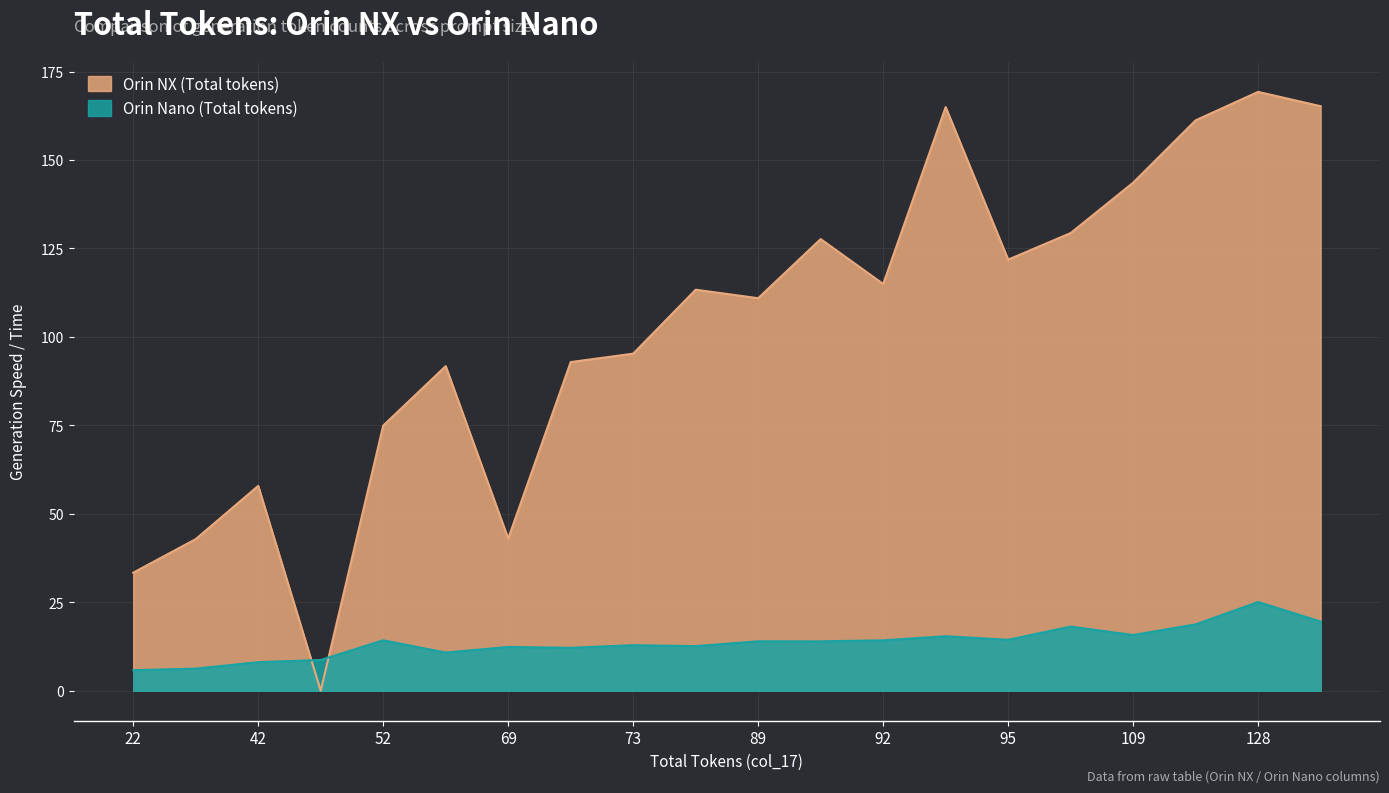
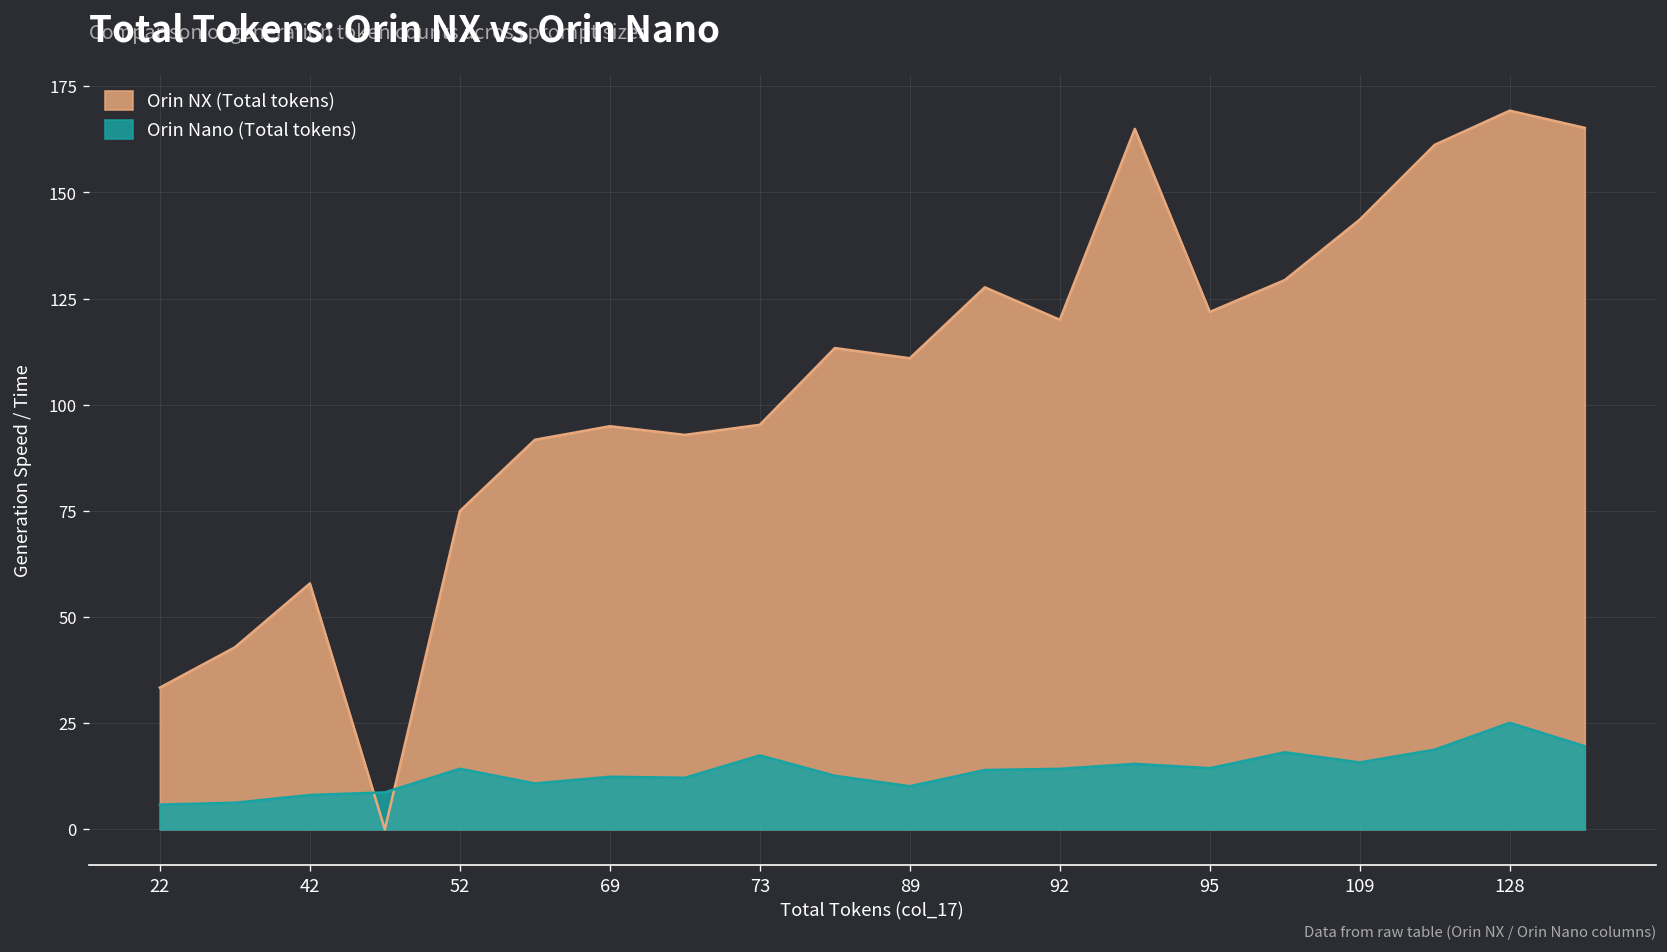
  {
    "Orin NX (Total tokens)": {
      "22": 33,
      "42": 58,
      "52": 75,
-     "69": 43,
+     "69": 95,
      "73": 95,
      "89": 111,
-     "92": 115,
+     "92": 120,
      "95": 122,
      "109": 144,
      "128": 169
    },
    "Orin Nano (Total tokens)": {
      "22": 6,
      "42": 8,
      "52": 14,
      "69": 12,
-     "73": 13,
-     "89": 14,
+     "73": 17,
+     "89": 10,
      "92": 14,
      "95": 14,
      "109": 16,
      "128": 25
    }
  }
